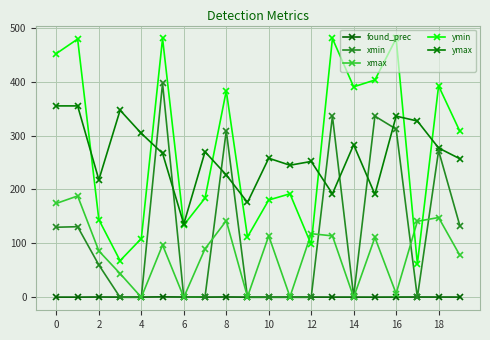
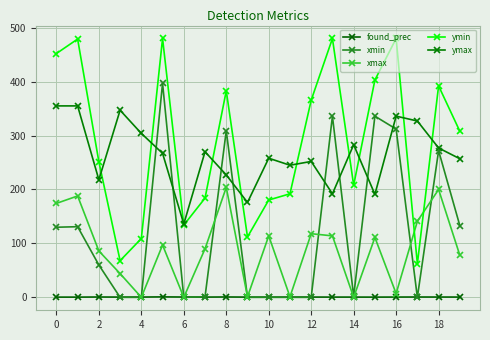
  {
    "xmax": {
      "0": 170,
      "2": 90,
-     "8": 140,
+     "8": 200,
      "10": 110,
      "12": 120,
      "16": 10,
-     "18": 150
+     "18": 200
    },
    "ymin": {
      "0": 450,
-     "2": 140,
+     "2": 250,
      "4": 110,
      "8": 380,
      "10": 180,
-     "12": 100,
-     "14": 390,
+     "12": 370,
+     "14": 210,
      "18": 390
    }
  }
